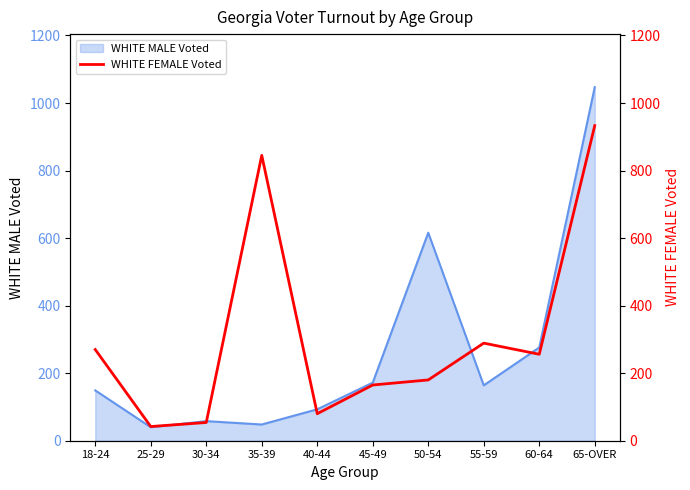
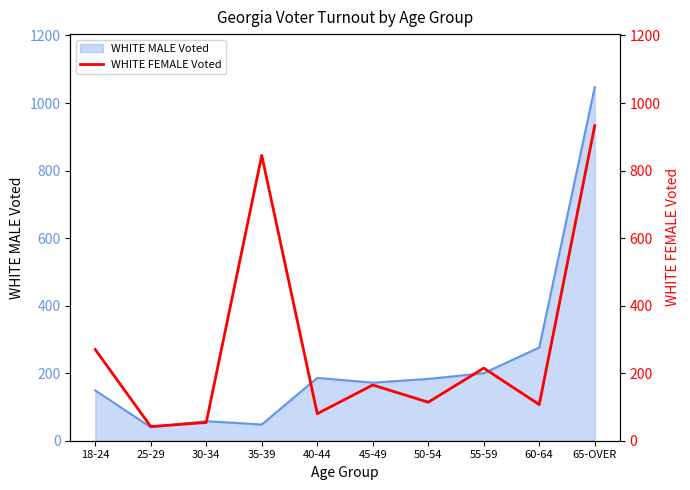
  {
    "WHITE MALE Voted": {
      "18-24": 150,
      "25-29": 40,
      "30-34": 60,
      "35-39": 50,
-     "40-44": 90,
+     "40-44": 190,
      "45-49": 170,
-     "50-54": 620,
-     "55-59": 160,
+     "50-54": 180,
+     "55-59": 200,
      "60-64": 280,
      "65-OVER": 1050
    },
    "WHITE FEMALE Voted": {
      "18-24": 270,
      "25-29": 40,
      "30-34": 50,
      "35-39": 850,
      "40-44": 80,
      "45-49": 170,
-     "50-54": 180,
-     "55-59": 290,
-     "60-64": 260,
+     "50-54": 110,
+     "55-59": 220,
+     "60-64": 110,
      "65-OVER": 930
    }
  }
